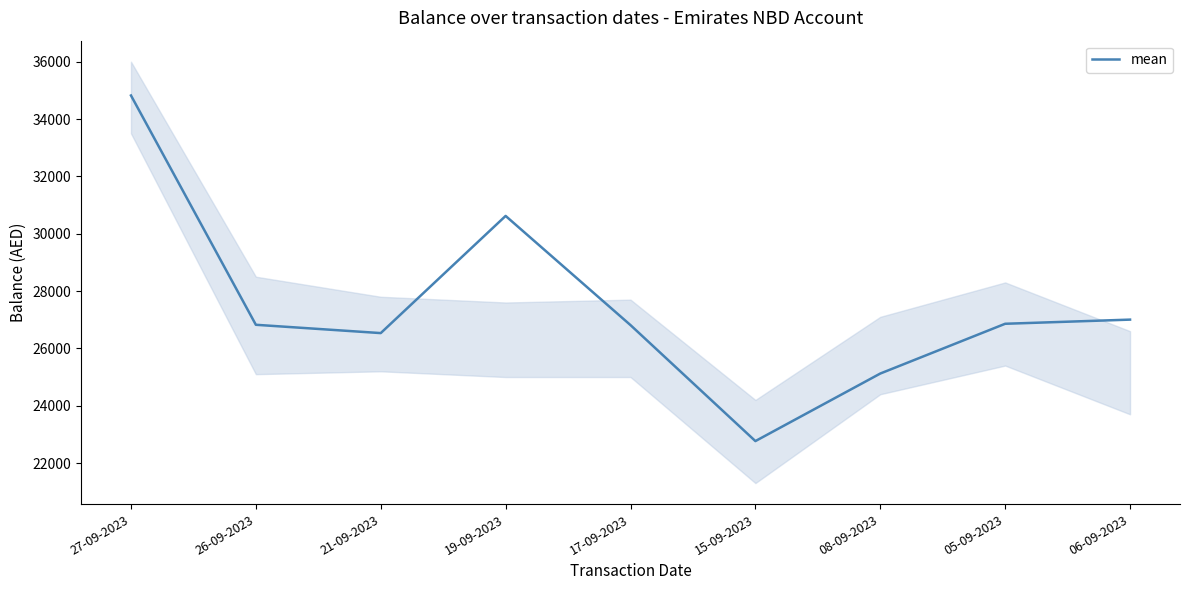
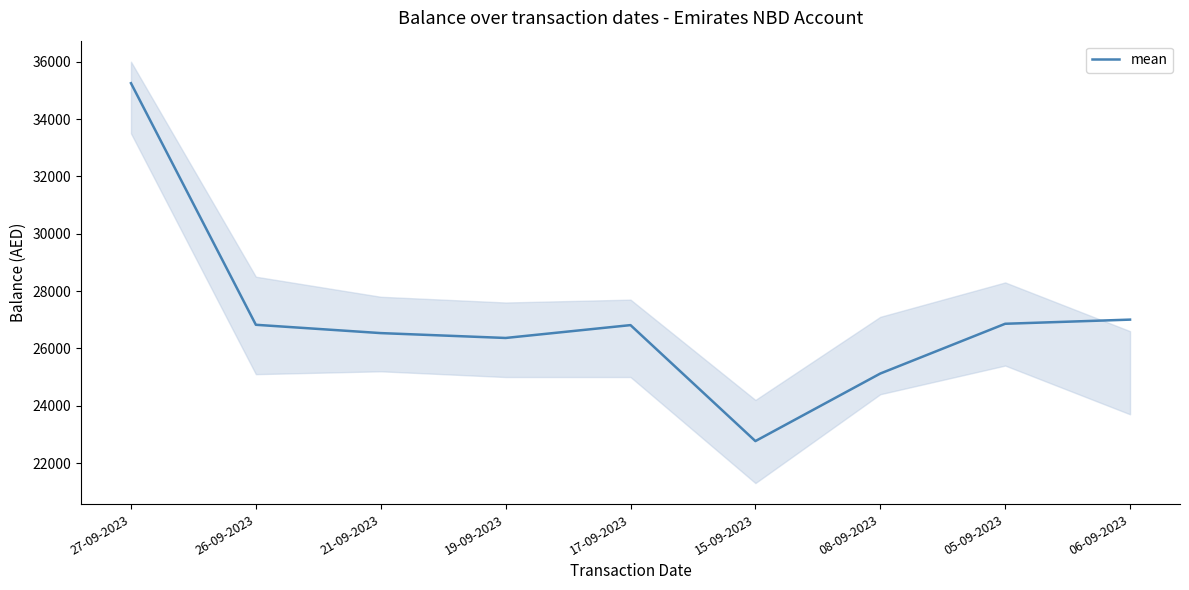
  {
    "mean": {
-     "27-09-2023": 34800,
+     "27-09-2023": 35300,
      "26-09-2023": 26800,
      "21-09-2023": 26500,
-     "19-09-2023": 30600,
+     "19-09-2023": 26400,
      "17-09-2023": 26800,
      "15-09-2023": 22800,
      "08-09-2023": 25100,
      "05-09-2023": 26900,
      "06-09-2023": 27000
    }
  }
